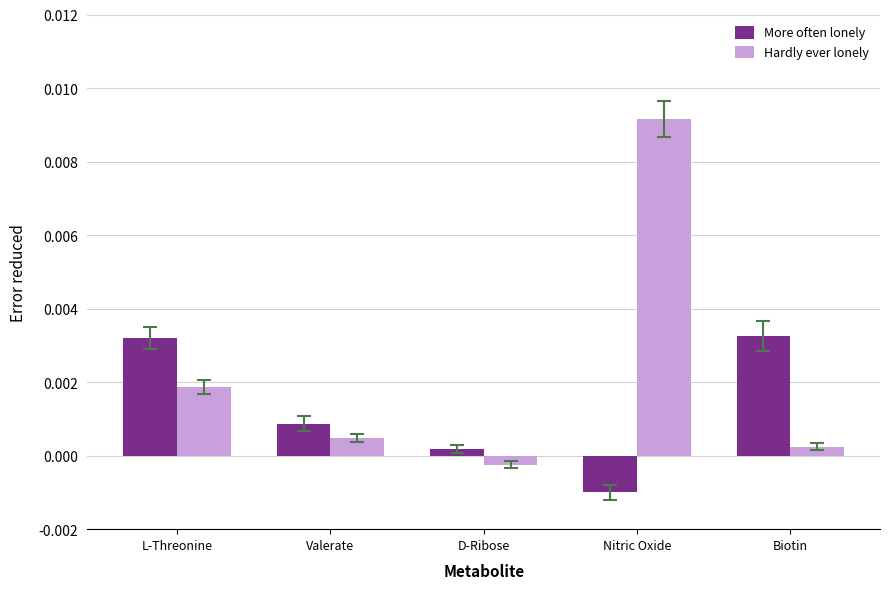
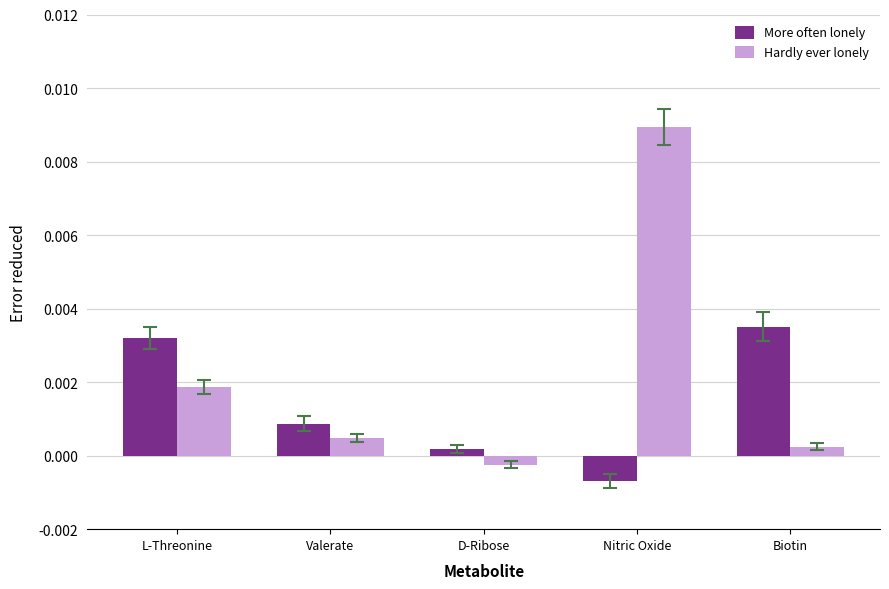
  {
    "More often lonely": {
      "L-Threonine": 0.0032,
      "Valerate": 0.0009,
      "D-Ribose": 0.0002,
-     "Nitric Oxide": -0.0010,
-     "Biotin": 0.0033
+     "Nitric Oxide": -0.0007,
+     "Biotin": 0.0035
    },
    "Hardly ever lonely": {
      "L-Threonine": 0.0019,
      "Valerate": 0.0005,
      "D-Ribose": -0.0002,
-     "Nitric Oxide": 0.0092,
+     "Nitric Oxide": 0.0089,
      "Biotin": 0.0002
    }
  }
